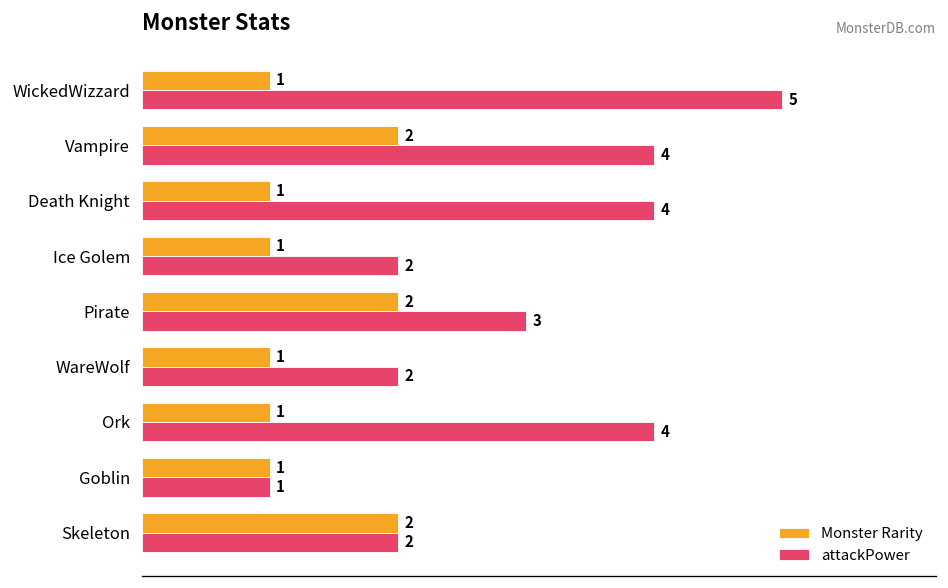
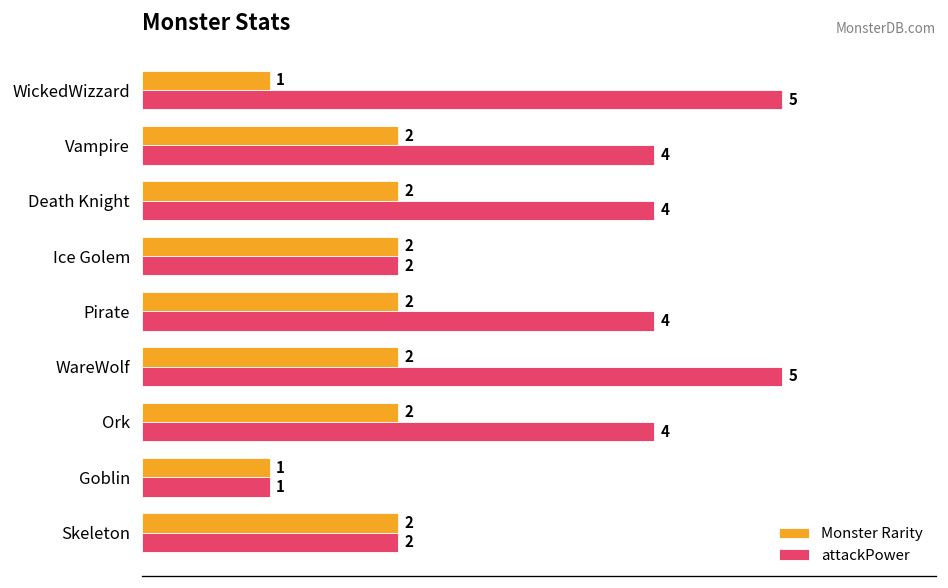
  {
    "Monster Rarity": {
      "WickedWizzard": 1,
      "Vampire": 2,
-     "Death Knight": 1,
-     "Ice Golem": 1,
+     "Death Knight": 2,
+     "Ice Golem": 2,
      "Pirate": 2,
-     "WareWolf": 1,
-     "Ork": 1,
+     "WareWolf": 2,
+     "Ork": 2,
      "Goblin": 1,
      "Skeleton": 2
    },
    "attackPower": {
      "WickedWizzard": 5,
      "Vampire": 4,
      "Death Knight": 4,
      "Ice Golem": 2,
-     "Pirate": 3,
-     "WareWolf": 2,
+     "Pirate": 4,
+     "WareWolf": 5,
      "Ork": 4,
      "Goblin": 1,
      "Skeleton": 2
    }
  }
